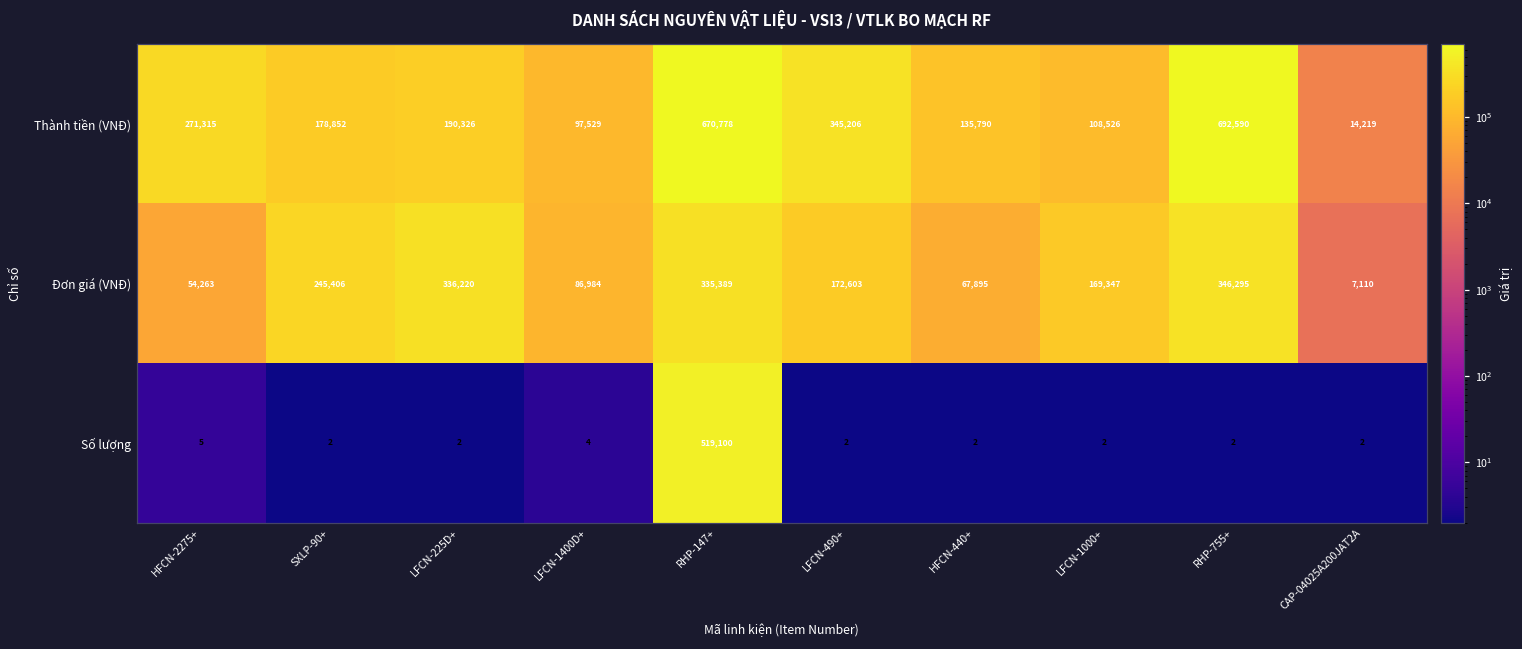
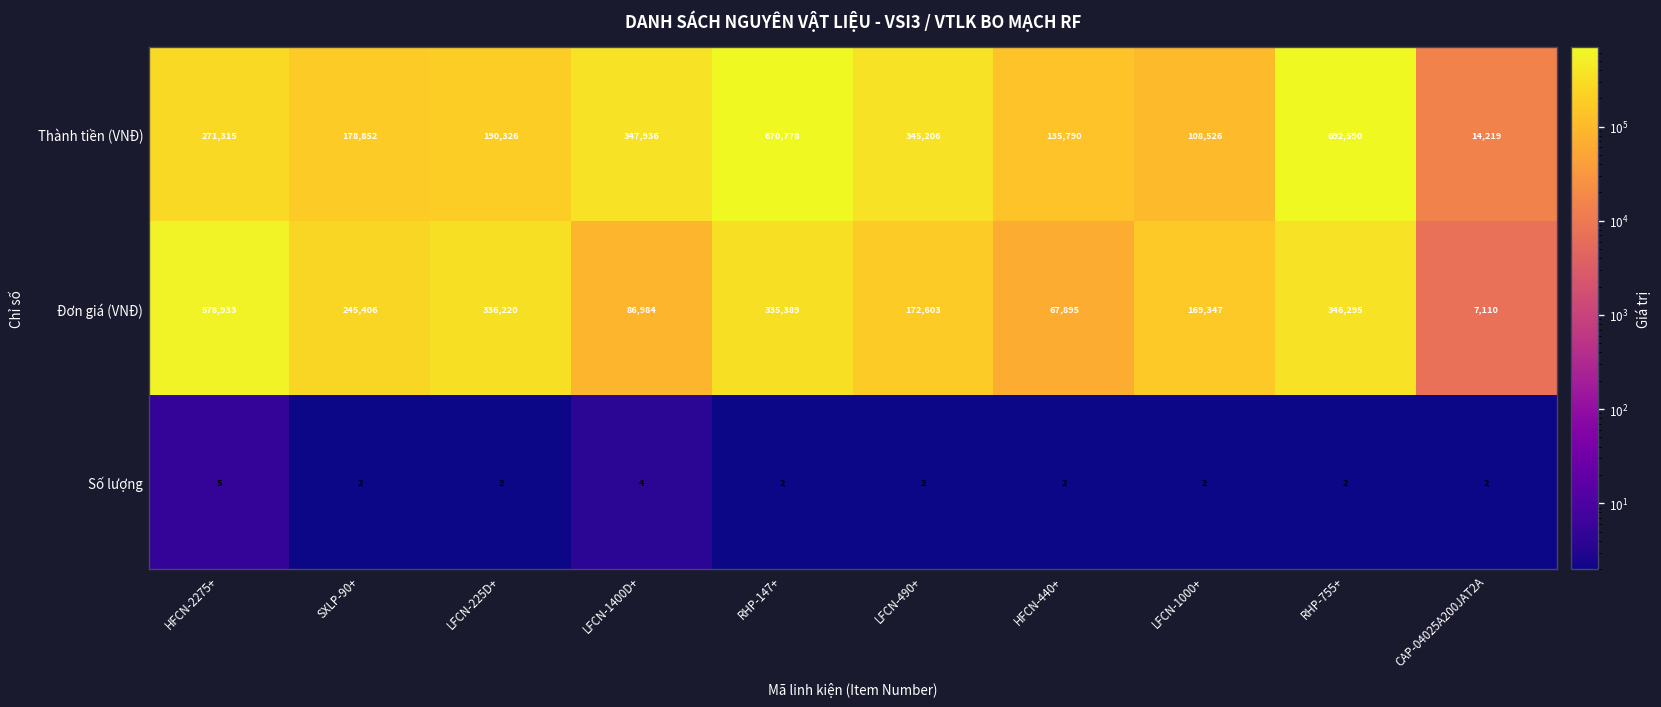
  {
    "Thành tiền (VNĐ)": {
      "HFCN-2275+": "271,315",
      "SXLP-90+": "178,852",
      "LFCN-225D+": "190,326",
-     "LFCN-1400D+": "97,529",
+     "LFCN-1400D+": "347,936",
      "RHP-147+": "670,778",
      "LFCN-490+": "345,206",
      "HFCN-440+": "135,790",
      "LFCN-1000+": "108,526",
      "RHP-755+": "692,590",
      "CAP-04025A200JAT2A": "14,219"
    },
    "Đơn giá (VNĐ)": {
-     "HFCN-2275+": "54,263",
+     "HFCN-2275+": "578,933",
      "SXLP-90+": "245,406",
      "LFCN-225D+": "336,220",
      "LFCN-1400D+": "86,984",
      "RHP-147+": "335,389",
      "LFCN-490+": "172,603",
      "HFCN-440+": "67,895",
      "LFCN-1000+": "169,347",
      "RHP-755+": "346,295",
      "CAP-04025A200JAT2A": "7,110"
    },
    "Số lượng": {
      "HFCN-2275+": "5",
      "SXLP-90+": "2",
      "LFCN-225D+": "2",
      "LFCN-1400D+": "4",
-     "RHP-147+": "519,100",
+     "RHP-147+": "2",
      "LFCN-490+": "2",
      "HFCN-440+": "2",
      "LFCN-1000+": "2",
      "RHP-755+": "2",
      "CAP-04025A200JAT2A": "2"
    }
  }
